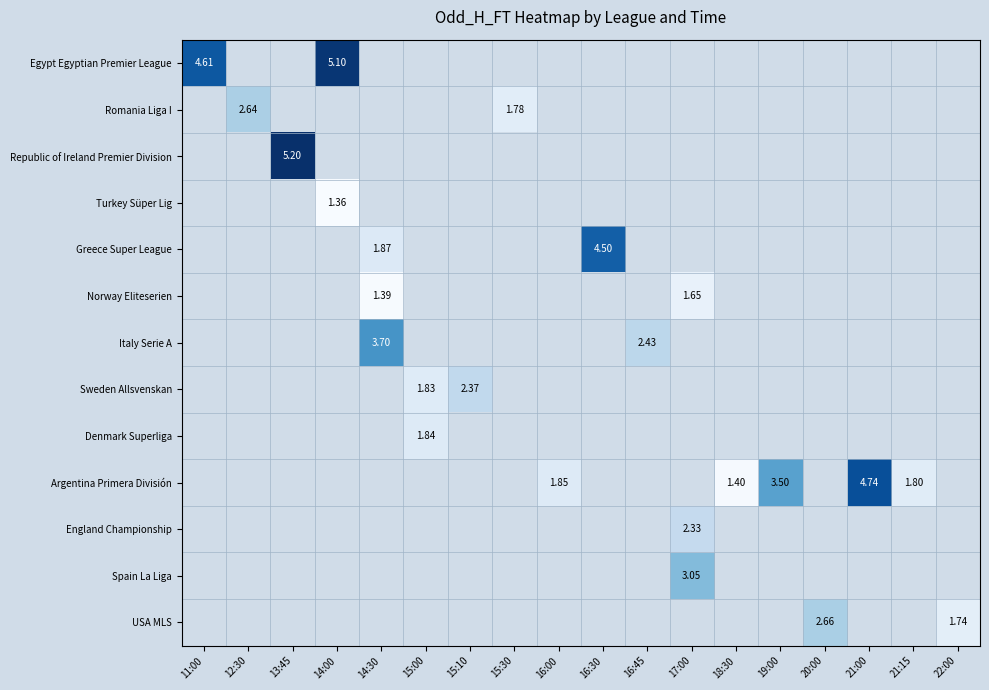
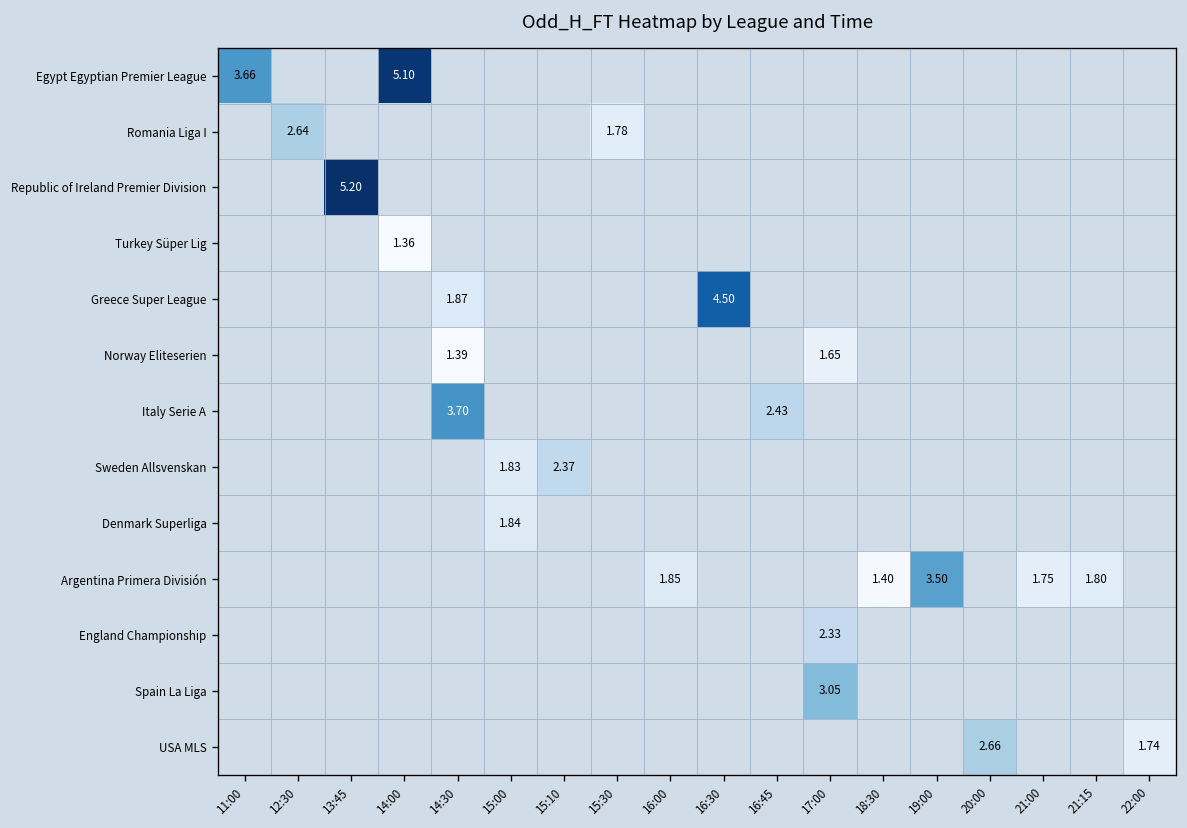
  {
    "Egypt Egyptian Premier League": {
-     "11:00": 4.61,
+     "11:00": 3.66,
      "14:00": 5.10
    },
    "Romania Liga I": {
      "12:30": 2.64,
      "15:30": 1.78
    },
    "Republic of Ireland Premier Division": {
      "13:45": 5.20
    },
    "Turkey Süper Lig": {
      "14:00": 1.36
    },
    "Greece Super League": {
      "14:30": 1.87,
      "16:30": 4.50
    },
    "Norway Eliteserien": {
      "14:30": 1.39,
      "17:00": 1.65
    },
    "Italy Serie A": {
      "14:30": 3.70,
      "16:45": 2.43
    },
    "Sweden Allsvenskan": {
      "15:00": 1.83,
      "15:10": 2.37
    },
    "Denmark Superliga": {
      "15:00": 1.84
    },
    "Argentina Primera División": {
      "16:00": 1.85,
      "18:30": 1.40,
      "19:00": 3.50,
-     "21:00": 4.74,
+     "21:00": 1.75,
      "21:15": 1.80
    },
    "England Championship": {
      "17:00": 2.33
    },
    "Spain La Liga": {
      "17:00": 3.05
    },
    "USA MLS": {
      "20:00": 2.66,
      "22:00": 1.74
    }
  }
